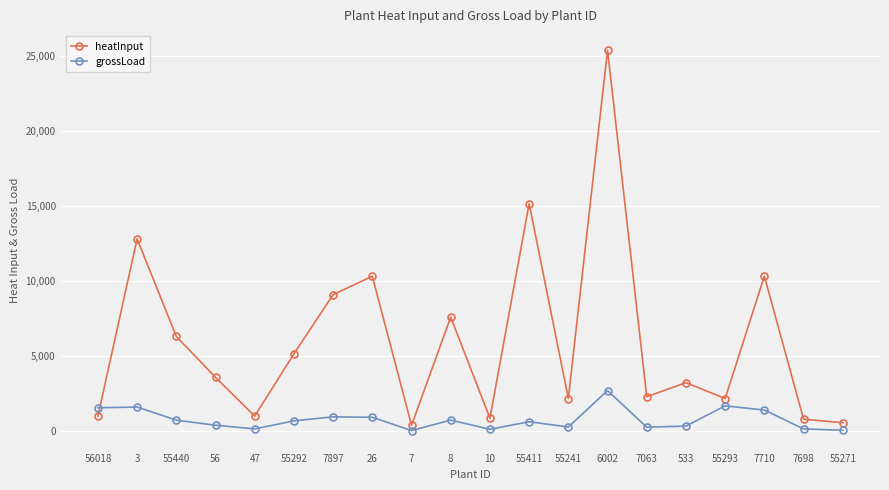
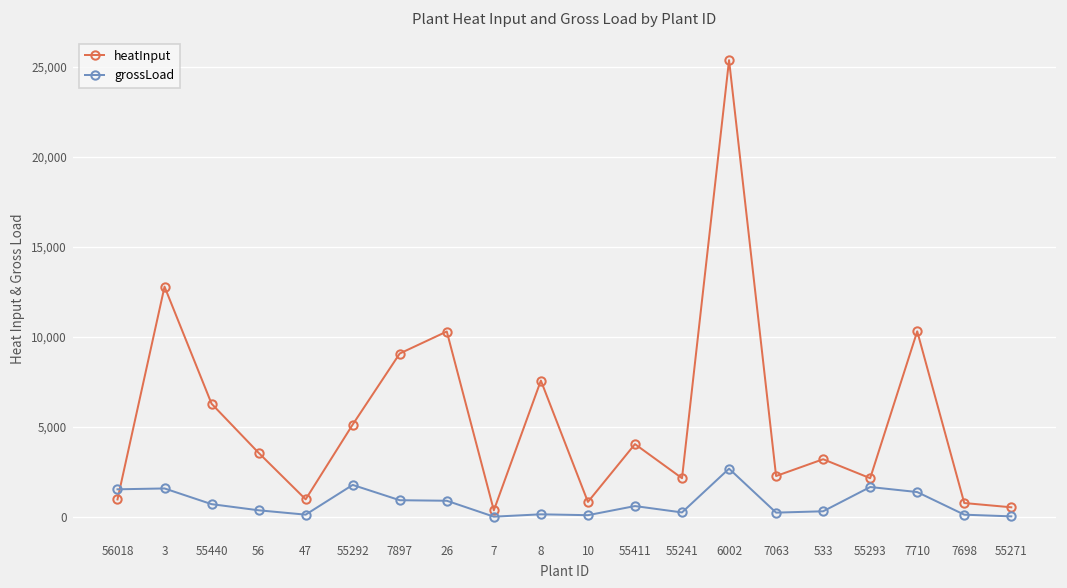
  {
    "heatInput": {
      "56018": "1,000",
      "3": "12,800",
      "55440": "6,300",
      "56": "3,500",
      "47": "1,000",
      "55292": "5,100",
      "7897": "9,100",
      "26": "10,300",
      "7": "400",
      "8": "7,600",
      "10": "800",
-     "55411": "15,100",
+     "55411": "4,000",
      "55241": "2,100",
      "6002": "25,400",
      "7063": "2,300",
      "533": "3,200",
      "55293": "2,100",
      "7710": "10,300",
      "7698": "800",
      "55271": "500"
    },
    "grossLoad": {
      "56018": "1,500",
      "3": "1,600",
      "55440": "700",
      "56": "400",
      "47": "100",
-     "55292": "600",
+     "55292": "1,800",
      "7897": "900",
      "26": "900",
      "7": "0",
-     "8": "700",
+     "8": "100",
      "10": "100",
      "55411": "600",
      "55241": "200",
      "6002": "2,700",
      "7063": "200",
      "533": "300",
      "55293": "1,600",
      "7710": "1,400",
      "7698": "100",
      "55271": "0"
    }
  }
